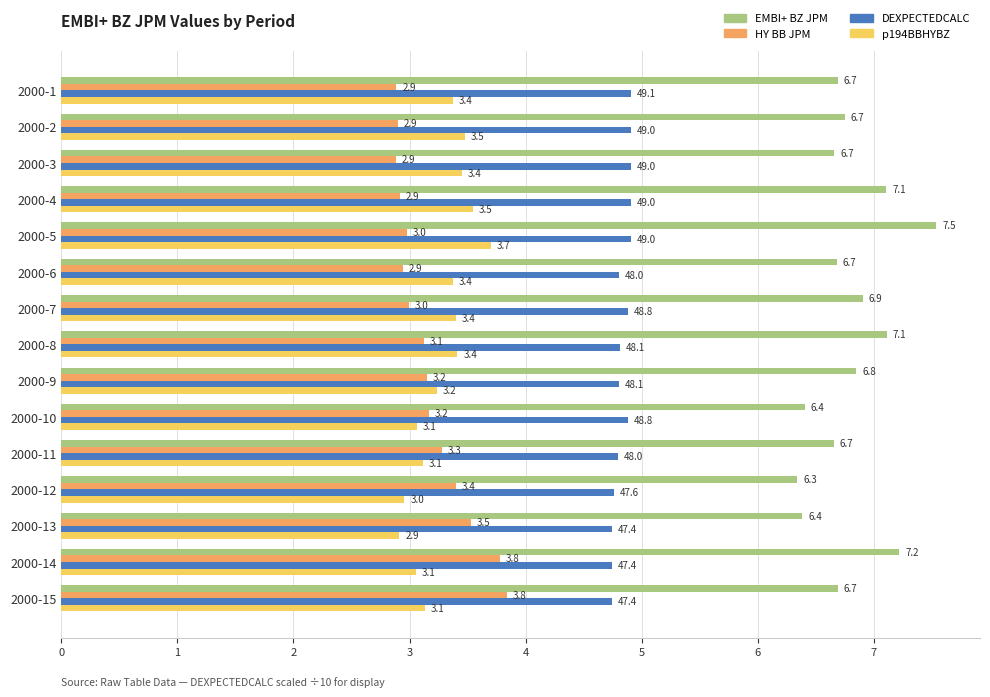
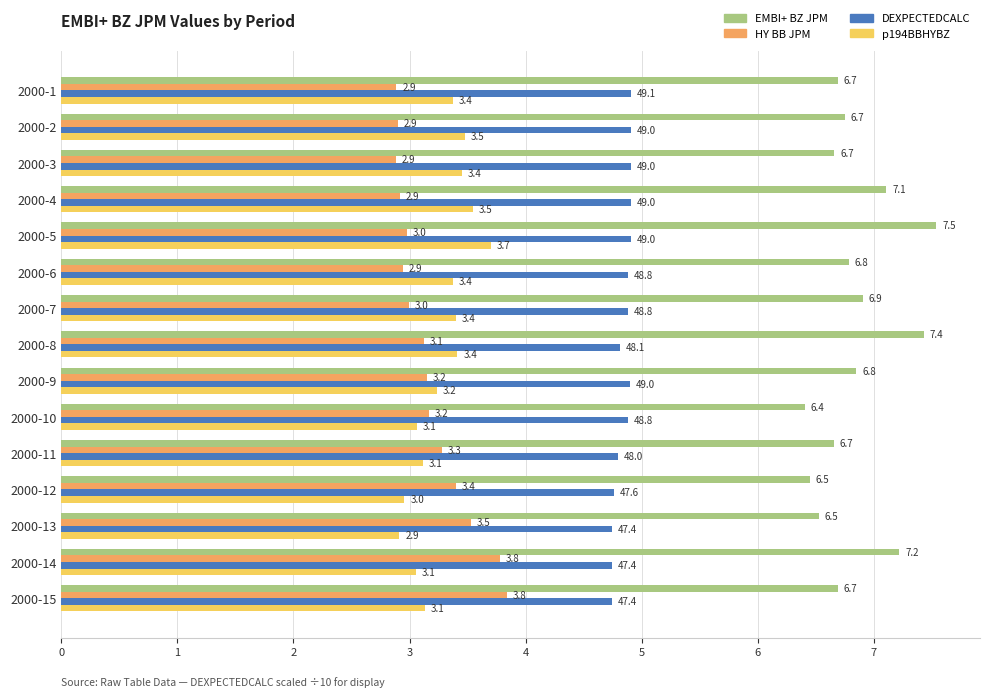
  {
    "EMBI+ BZ JPM": {
      "2000-1": 6.7,
      "2000-2": 6.7,
      "2000-3": 6.7,
      "2000-4": 7.1,
      "2000-5": 7.5,
-     "2000-6": 6.7,
+     "2000-6": 6.8,
      "2000-7": 6.9,
-     "2000-8": 7.1,
+     "2000-8": 7.4,
      "2000-9": 6.8,
      "2000-10": 6.4,
      "2000-11": 6.7,
-     "2000-12": 6.3,
-     "2000-13": 6.4,
+     "2000-12": 6.5,
+     "2000-13": 6.5,
      "2000-14": 7.2,
      "2000-15": 6.7
    },
    "DEXPECTEDCALC": {
-     "2000-6": 48.0,
-     "2000-9": 48.1
+     "2000-6": 48.8,
+     "2000-9": 49.0
    }
  }
